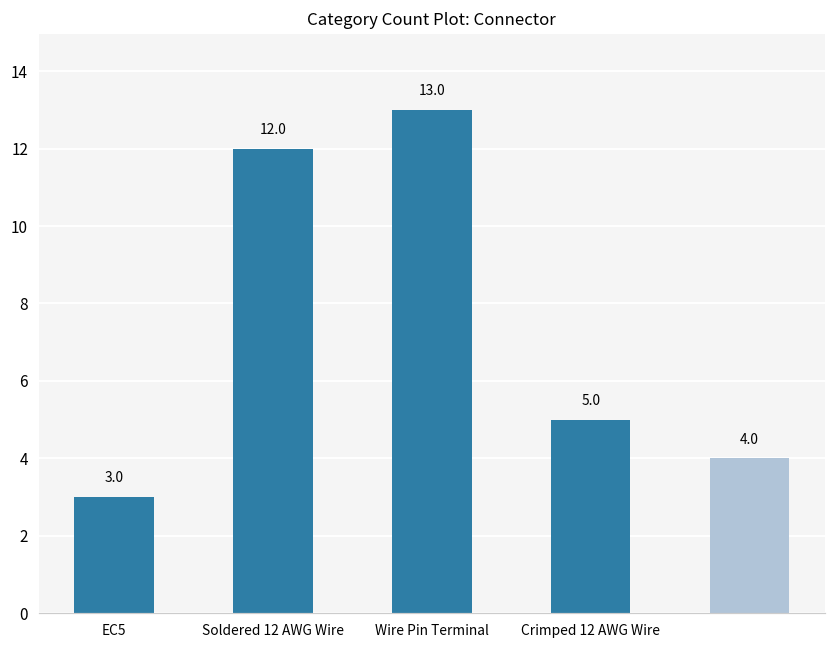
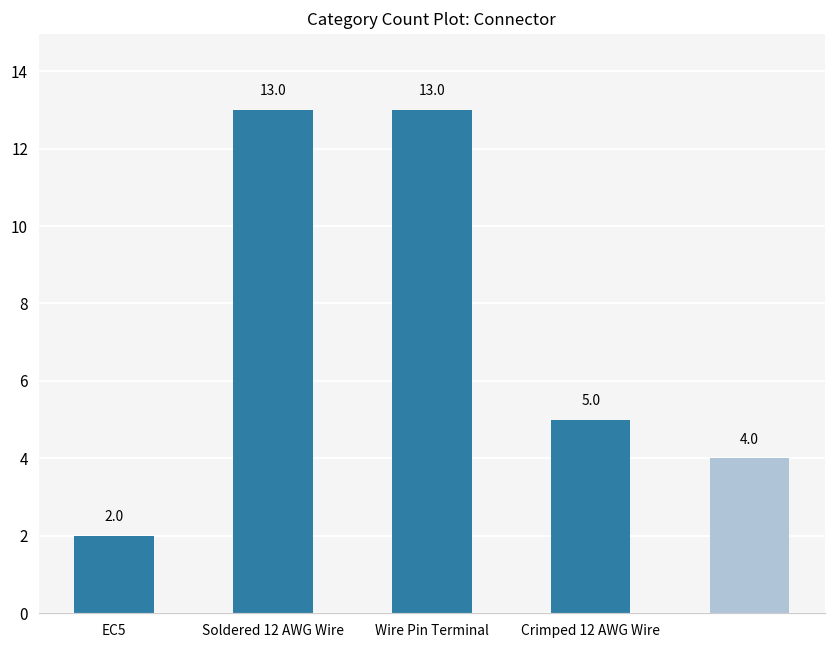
  {
-   "EC5": 3.0,
-   "Soldered 12 AWG Wire": 12.0,
+   "EC5": 2.0,
+   "Soldered 12 AWG Wire": 13.0,
    "Wire Pin Terminal": 13.0,
    "Crimped 12 AWG Wire": 5.0
  }
